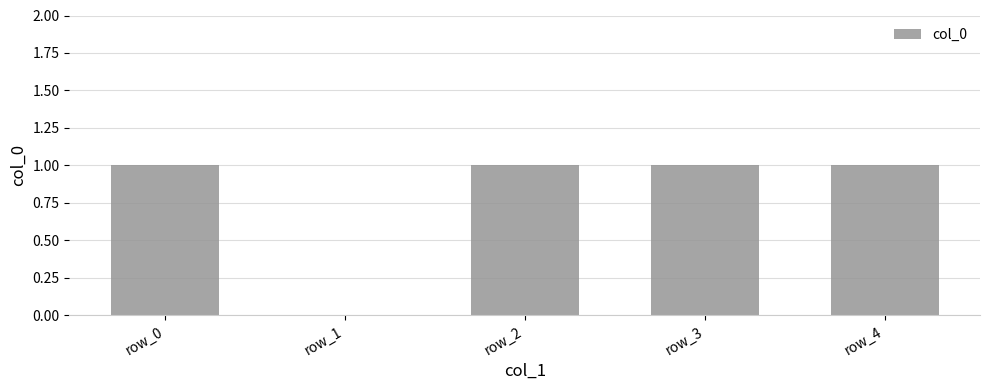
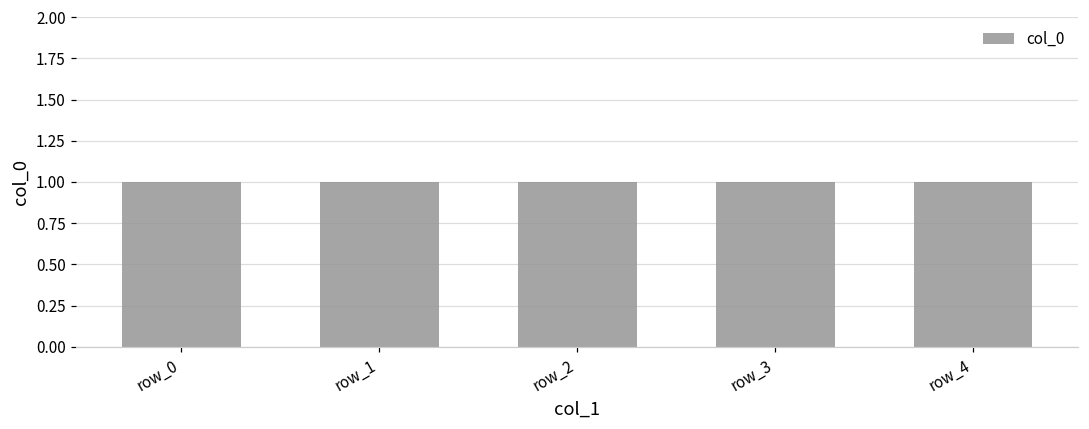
  {
    "row_0": 1,
-   "row_1": 0,
+   "row_1": 1,
    "row_2": 1,
    "row_3": 1,
    "row_4": 1
  }
